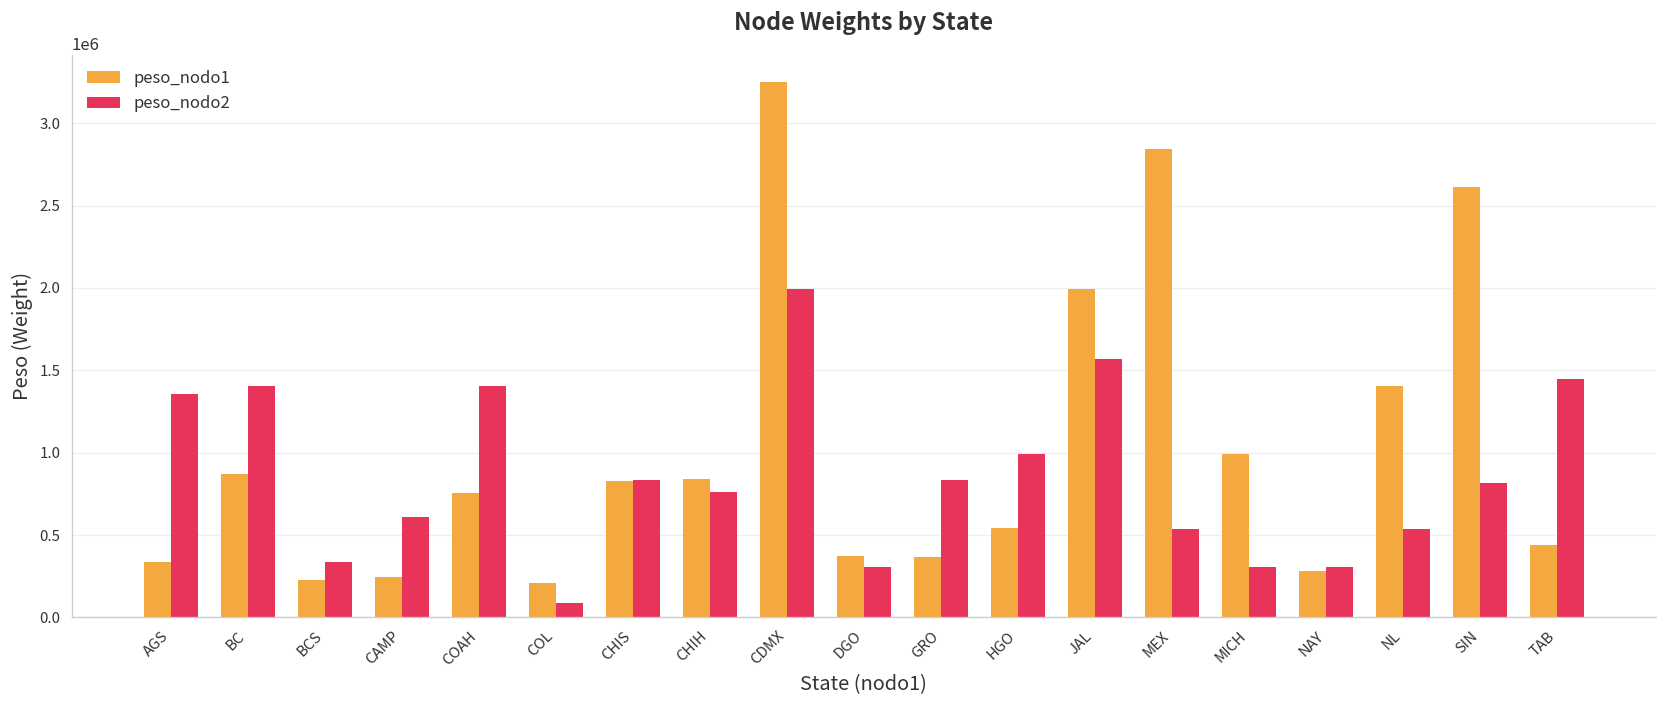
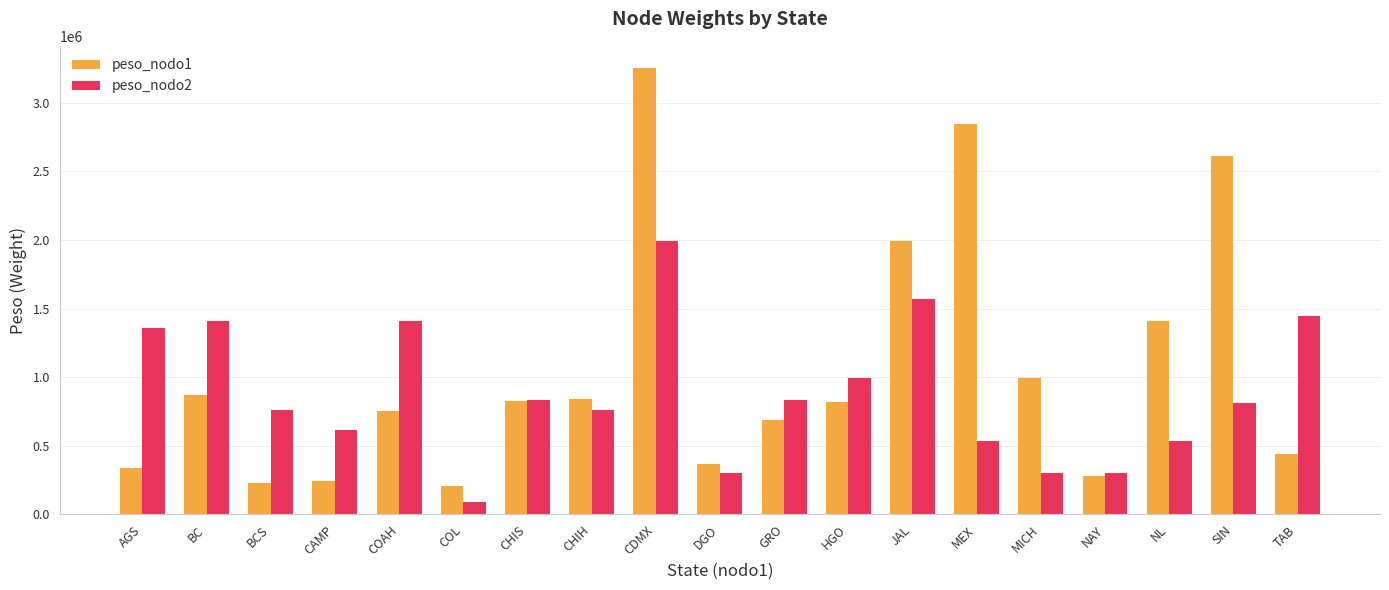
  {
    "peso_nodo1": {
      "AGS": 340000,
      "BC": 870000,
      "BCS": 230000,
      "CAMP": 240000,
      "COAH": 750000,
      "COL": 210000,
      "CHIS": 830000,
      "CHIH": 840000,
      "CDMX": 3250000,
      "DGO": 370000,
-     "GRO": 360000,
-     "HGO": 540000,
+     "GRO": 690000,
+     "HGO": 820000,
      "JAL": 1990000,
      "MEX": 2840000,
      "MICH": 990000,
      "NAY": 280000,
      "NL": 1410000,
      "SIN": 2610000,
      "TAB": 440000
    },
    "peso_nodo2": {
      "AGS": 1360000,
      "BC": 1410000,
-     "BCS": 340000,
+     "BCS": 760000,
      "CAMP": 610000,
      "COAH": 1410000,
      "COL": 90000,
      "CHIS": 830000,
      "CHIH": 760000,
      "CDMX": 1990000,
      "DGO": 300000,
      "GRO": 830000,
      "HGO": 990000,
      "JAL": 1570000,
      "MEX": 530000,
      "MICH": 300000,
      "NAY": 300000,
      "NL": 530000,
      "SIN": 810000,
      "TAB": 1440000
    }
  }
